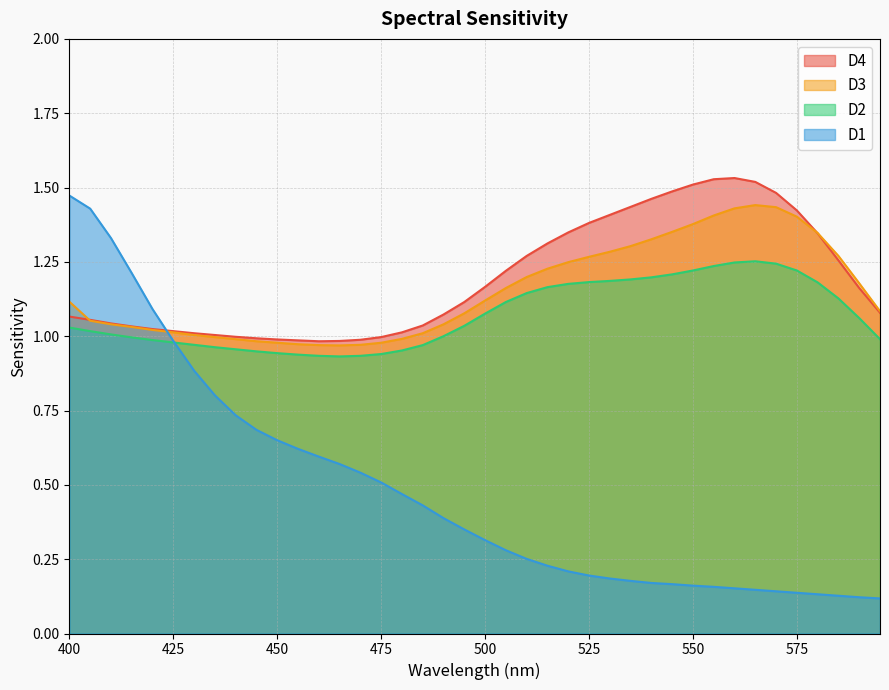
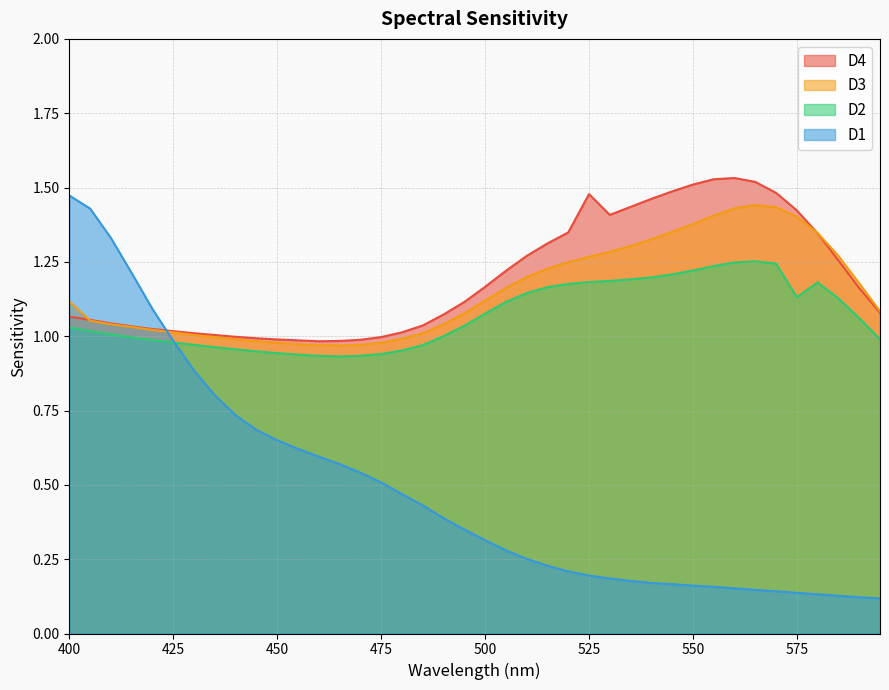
  {
    "D4": {
      "400": 1.07,
      "450": 0.99,
      "475": 1.00,
      "500": 1.17,
-     "525": 1.38,
+     "525": 1.48,
      "550": 1.51,
      "575": 1.42
    },
    "D3": {
      "400": 1.12,
      "450": 0.98,
      "475": 0.98,
      "500": 1.12,
      "525": 1.27,
      "550": 1.38,
      "575": 1.40
    },
    "D2": {
      "400": 1.03,
      "450": 0.94,
      "475": 0.94,
      "500": 1.08,
      "525": 1.18,
      "550": 1.22,
-     "575": 1.22
+     "575": 1.13
    },
    "D1": {
      "400": 1.47,
      "450": 0.65,
      "475": 0.51,
      "500": 0.31,
      "525": 0.20,
      "550": 0.16,
      "575": 0.14
    }
  }
